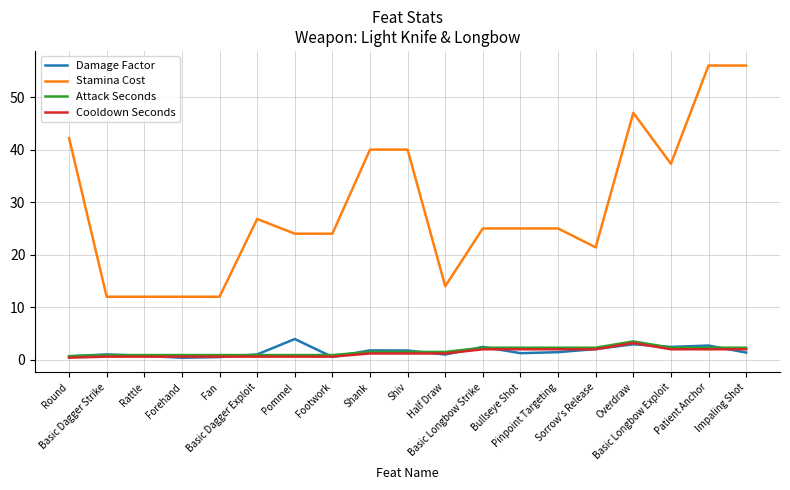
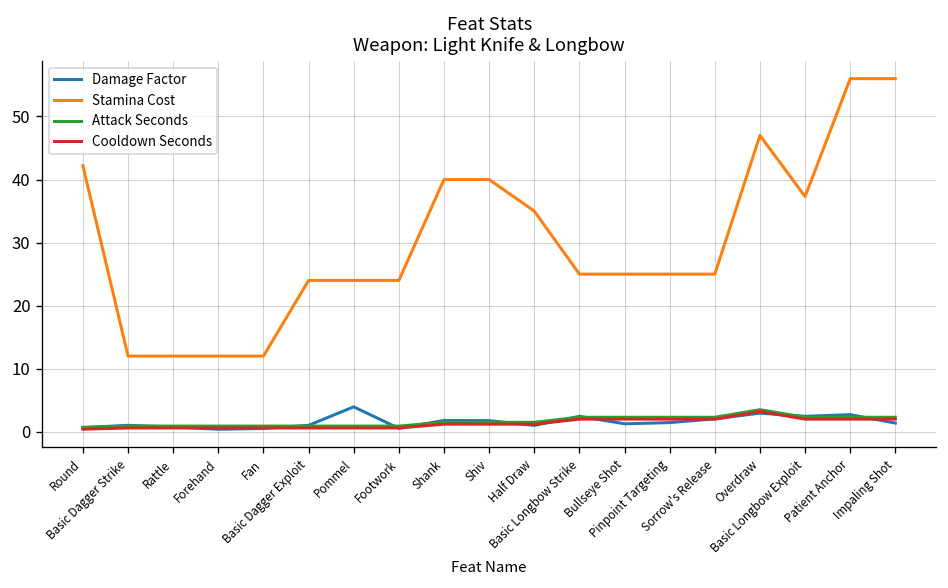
  {
    "Damage Factor": {
      "Pommel": 4,
      "Bullseye Shot": 1,
      "Pinpoint Targeting": 1,
      "Impaling Shot": 1
    },
    "Stamina Cost": {
      "Round": 42,
      "Basic Dagger Strike": 12,
      "Rattle": 12,
      "Forehand": 12,
      "Fan": 12,
-     "Basic Dagger Exploit": 27,
+     "Basic Dagger Exploit": 24,
      "Pommel": 24,
      "Footwork": 24,
      "Shank": 40,
      "Shiv": 40,
-     "Half Draw": 14,
+     "Half Draw": 35,
      "Basic Longbow Strike": 25,
      "Bullseye Shot": 25,
      "Pinpoint Targeting": 25,
-     "Sorrow's Release": 21,
+     "Sorrow's Release": 25,
      "Overdraw": 47,
      "Basic Longbow Exploit": 37,
      "Patient Anchor": 56,
      "Impaling Shot": 56
    }
  }
